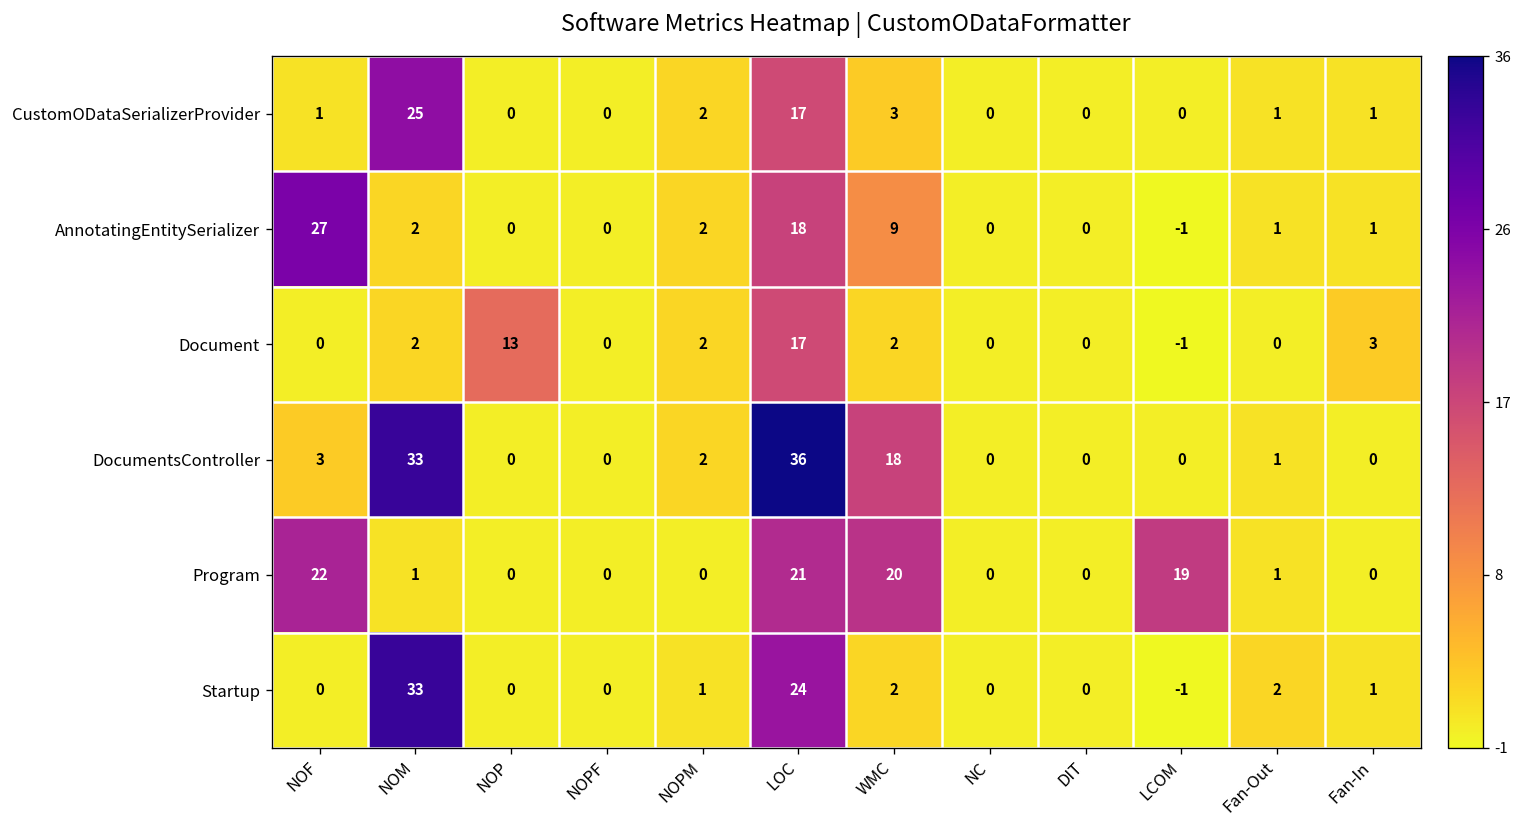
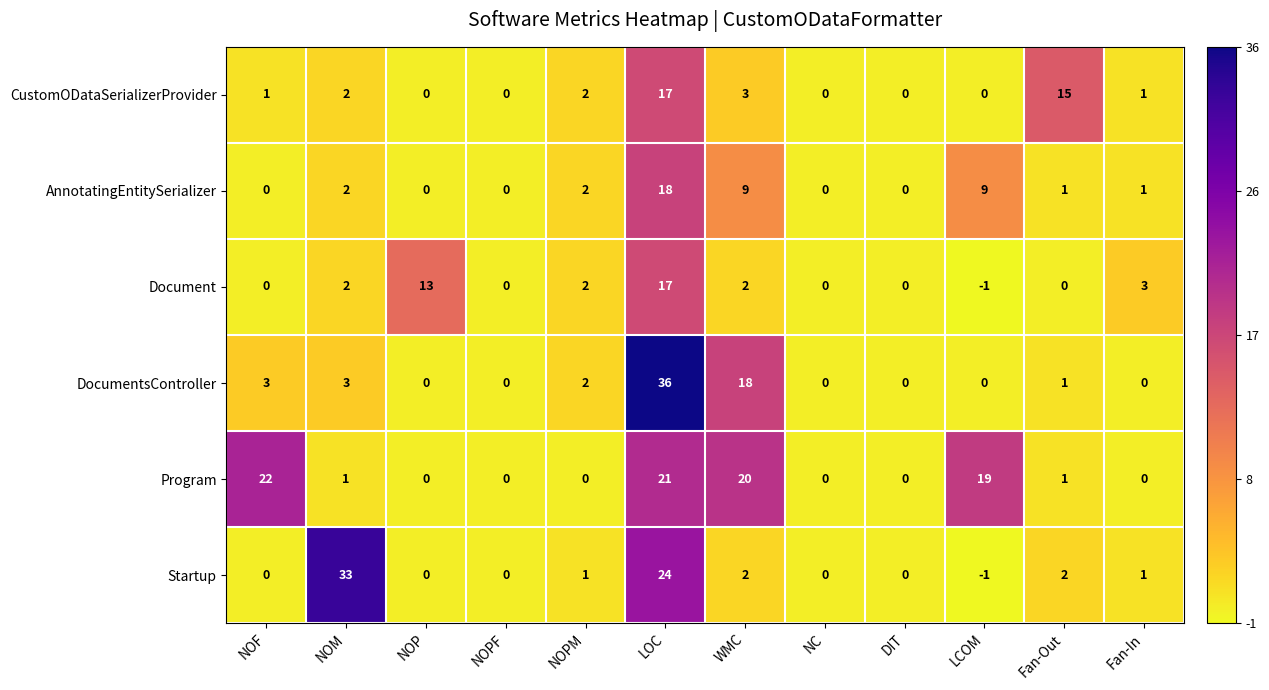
  {
    "CustomODataSerializerProvider": {
      "NOF": 1,
-     "NOM": 25,
+     "NOM": 2,
      "NOP": 0,
      "NOPF": 0,
      "NOPM": 2,
      "LOC": 17,
      "WMC": 3,
      "NC": 0,
      "DIT": 0,
      "LCOM": 0,
-     "Fan-Out": 1,
+     "Fan-Out": 15,
      "Fan-In": 1
    },
    "AnnotatingEntitySerializer": {
-     "NOF": 27,
+     "NOF": 0,
      "NOM": 2,
      "NOP": 0,
      "NOPF": 0,
      "NOPM": 2,
      "LOC": 18,
      "WMC": 9,
      "NC": 0,
      "DIT": 0,
-     "LCOM": -1,
+     "LCOM": 9,
      "Fan-Out": 1,
      "Fan-In": 1
    },
    "Document": {
      "NOF": 0,
      "NOM": 2,
      "NOP": 13,
      "NOPF": 0,
      "NOPM": 2,
      "LOC": 17,
      "WMC": 2,
      "NC": 0,
      "DIT": 0,
      "LCOM": -1,
      "Fan-Out": 0,
      "Fan-In": 3
    },
    "DocumentsController": {
      "NOF": 3,
-     "NOM": 33,
+     "NOM": 3,
      "NOP": 0,
      "NOPF": 0,
      "NOPM": 2,
      "LOC": 36,
      "WMC": 18,
      "NC": 0,
      "DIT": 0,
      "LCOM": 0,
      "Fan-Out": 1,
      "Fan-In": 0
    },
    "Program": {
      "NOF": 22,
      "NOM": 1,
      "NOP": 0,
      "NOPF": 0,
      "NOPM": 0,
      "LOC": 21,
      "WMC": 20,
      "NC": 0,
      "DIT": 0,
      "LCOM": 19,
      "Fan-Out": 1,
      "Fan-In": 0
    },
    "Startup": {
      "NOF": 0,
      "NOM": 33,
      "NOP": 0,
      "NOPF": 0,
      "NOPM": 1,
      "LOC": 24,
      "WMC": 2,
      "NC": 0,
      "DIT": 0,
      "LCOM": -1,
      "Fan-Out": 2,
      "Fan-In": 1
    }
  }
